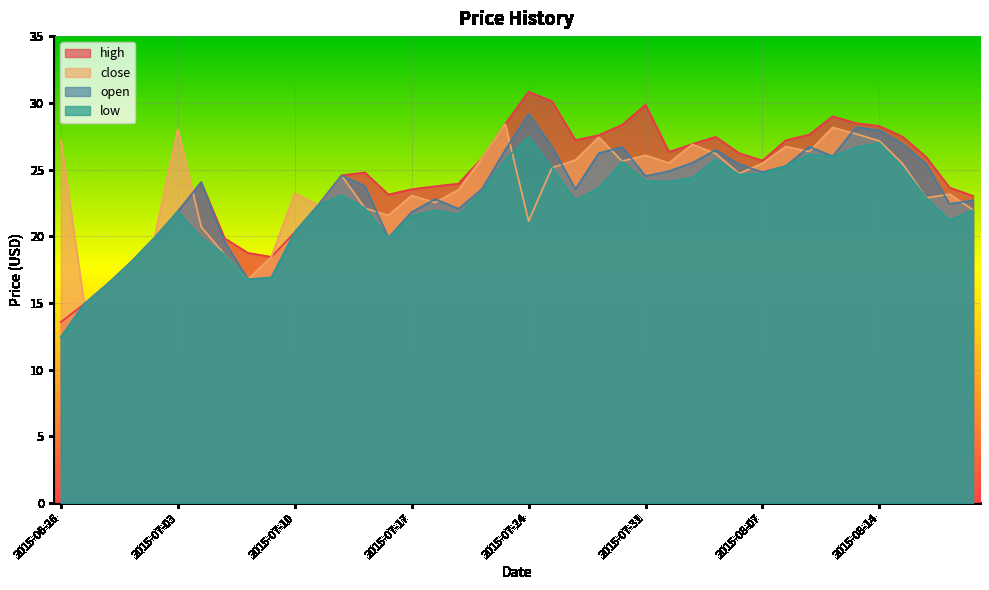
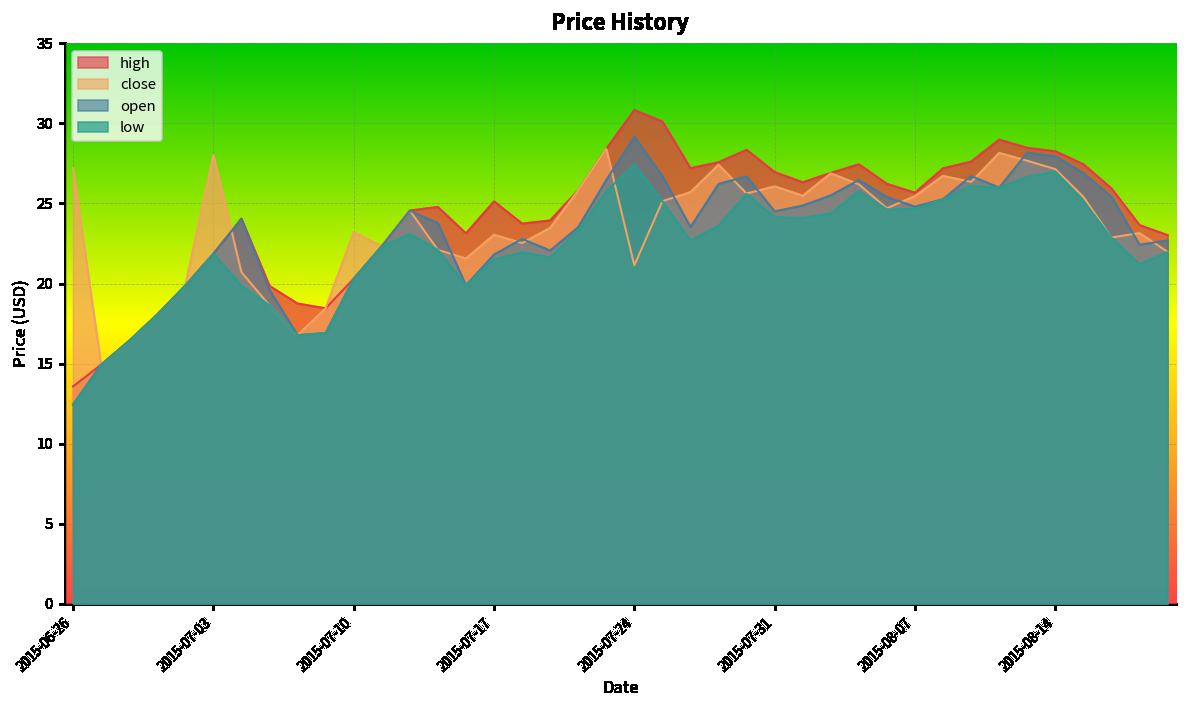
  {
    "high": {
      "2015-06-26": 13.6,
-     "2015-07-17": 23.5,
+     "2015-07-17": 25.1,
      "2015-07-24": 30.8,
-     "2015-07-31": 29.9,
+     "2015-07-31": 27.0,
      "2015-08-07": 25.7,
      "2015-08-14": 28.3
    },
    "close": {
      "2015-06-26": 27.2,
      "2015-07-03": 28.0,
      "2015-07-10": 23.2,
      "2015-07-17": 23.1,
      "2015-07-24": 21.1,
      "2015-07-31": 26.1,
      "2015-08-07": 25.5
    }
  }
